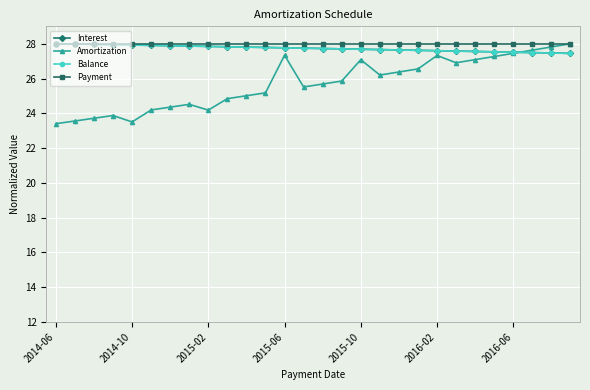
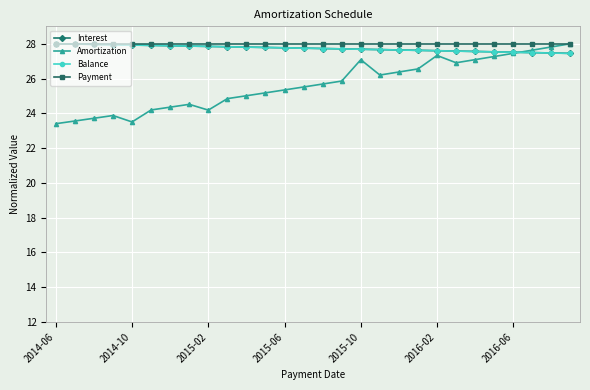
  {
    "Amortization": {
      "2014-06": 23.4,
      "2014-10": 23.5,
      "2015-02": 24.2,
-     "2015-06": 27.3,
+     "2015-06": 25.3,
      "2015-10": 27.1,
      "2016-02": 27.3
    }
  }
